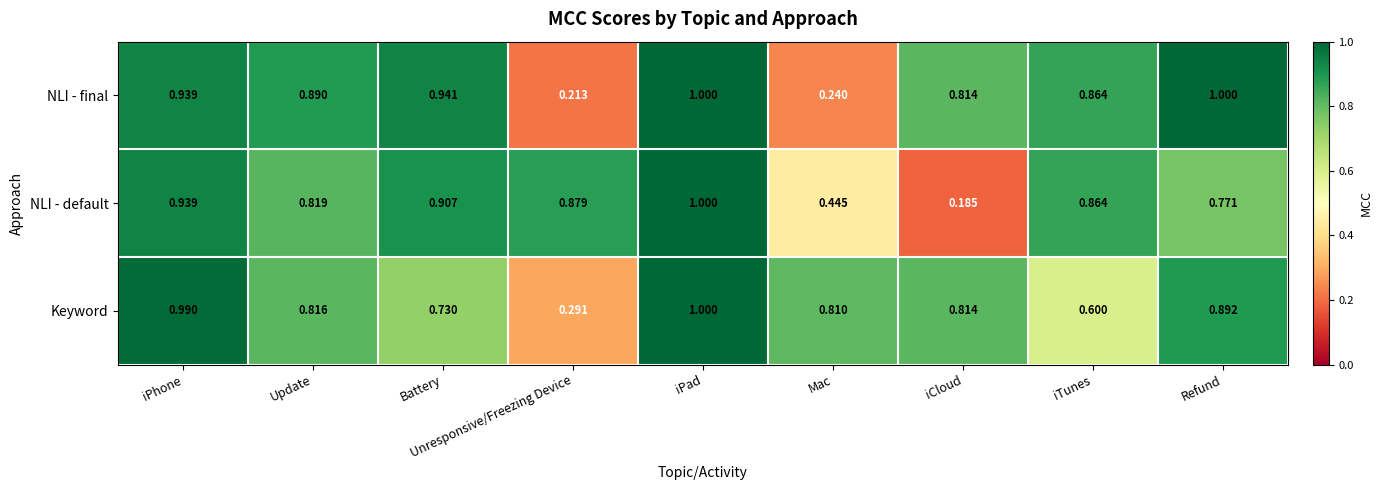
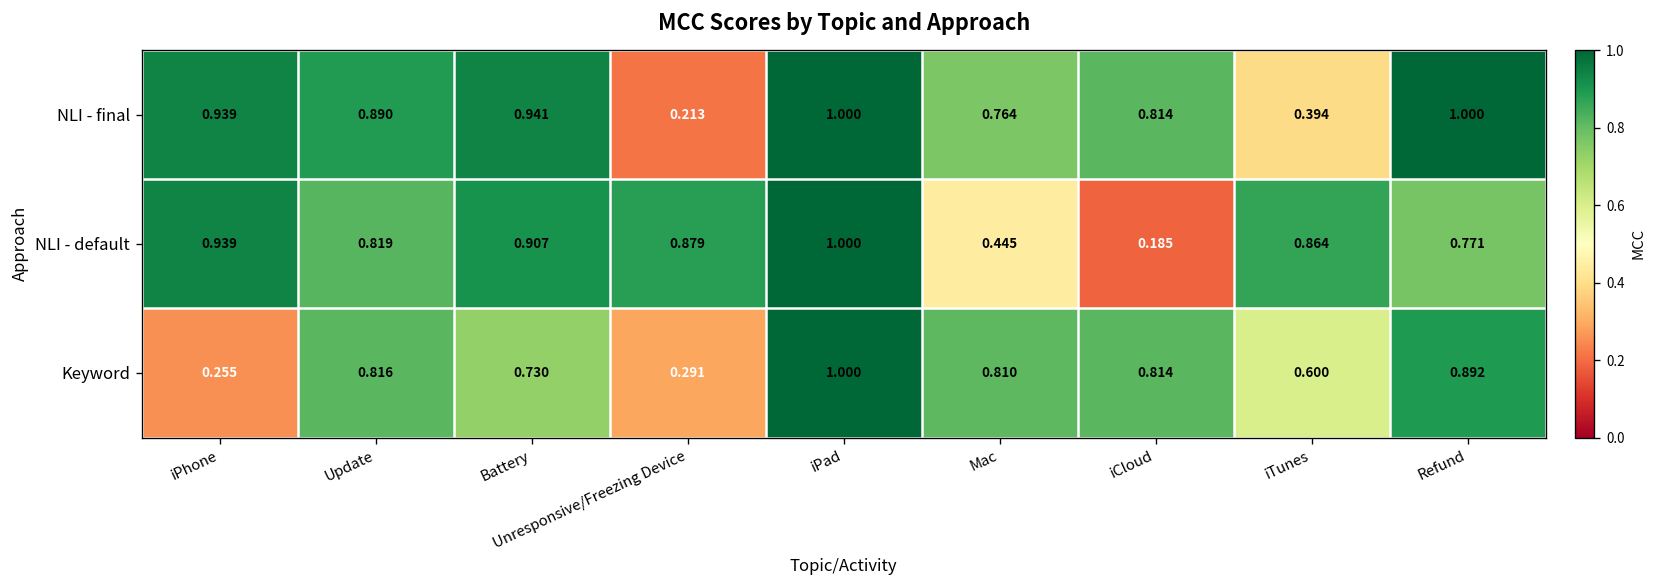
  {
    "NLI - final": {
      "iPhone": 0.939,
      "Update": 0.890,
      "Battery": 0.941,
      "Unresponsive/Freezing Device": 0.213,
      "iPad": 1.000,
-     "Mac": 0.240,
+     "Mac": 0.764,
      "iCloud": 0.814,
-     "iTunes": 0.864,
+     "iTunes": 0.394,
      "Refund": 1.000
    },
    "NLI - default": {
      "iPhone": 0.939,
      "Update": 0.819,
      "Battery": 0.907,
      "Unresponsive/Freezing Device": 0.879,
      "iPad": 1.000,
      "Mac": 0.445,
      "iCloud": 0.185,
      "iTunes": 0.864,
      "Refund": 0.771
    },
    "Keyword": {
-     "iPhone": 0.990,
+     "iPhone": 0.255,
      "Update": 0.816,
      "Battery": 0.730,
      "Unresponsive/Freezing Device": 0.291,
      "iPad": 1.000,
      "Mac": 0.810,
      "iCloud": 0.814,
      "iTunes": 0.600,
      "Refund": 0.892
    }
  }
